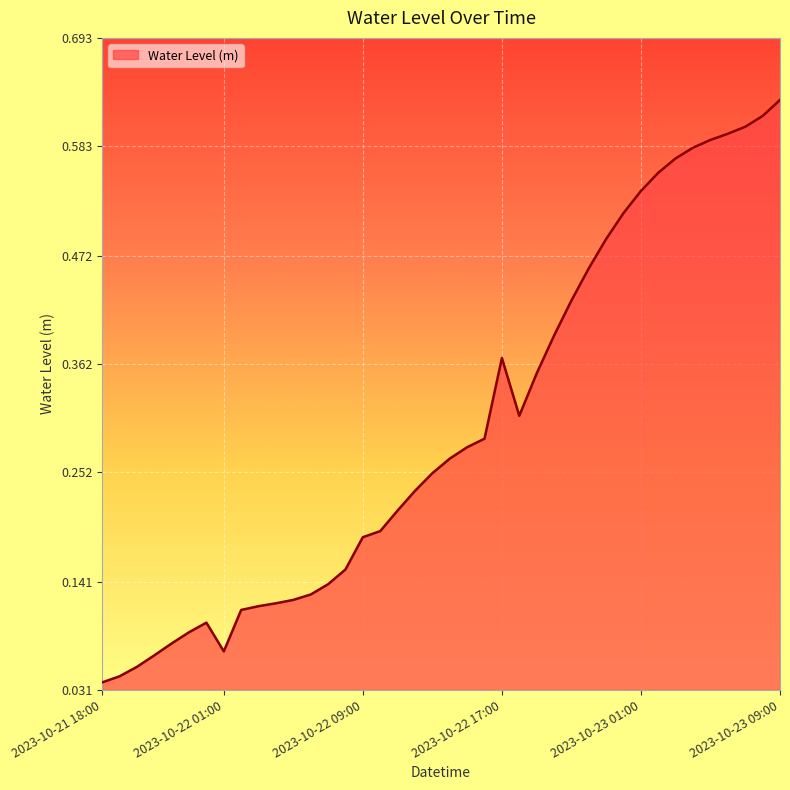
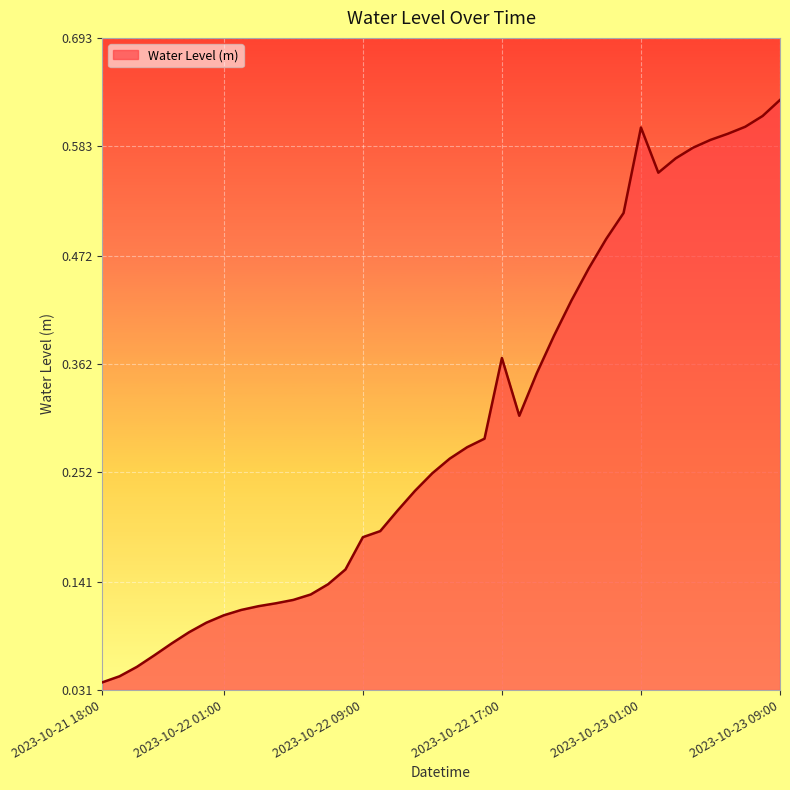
  {
    "2023-10-21 18:00": 0.04,
-   "2023-10-22 01:00": 0.07,
+   "2023-10-22 01:00": 0.11,
    "2023-10-22 09:00": 0.19,
    "2023-10-22 17:00": 0.37,
-   "2023-10-23 01:00": 0.54,
+   "2023-10-23 01:00": 0.60,
    "2023-10-23 09:00": 0.63
  }
